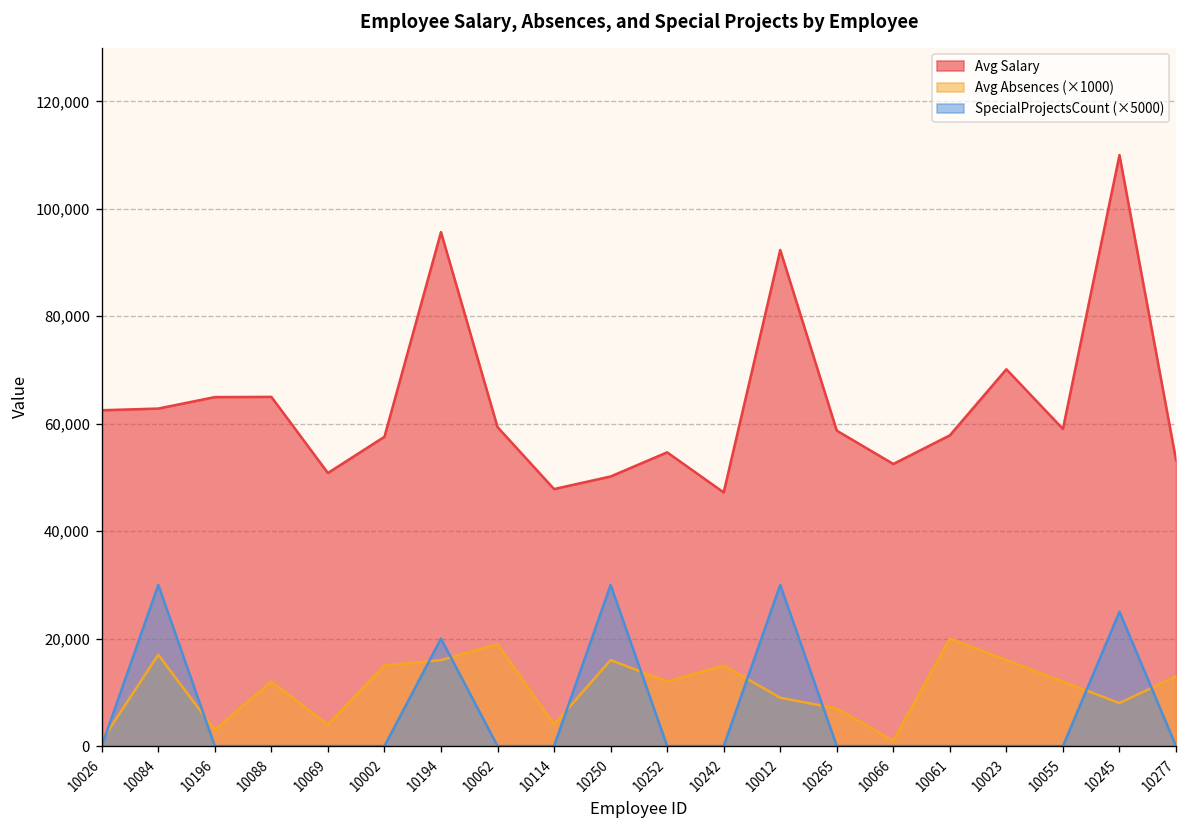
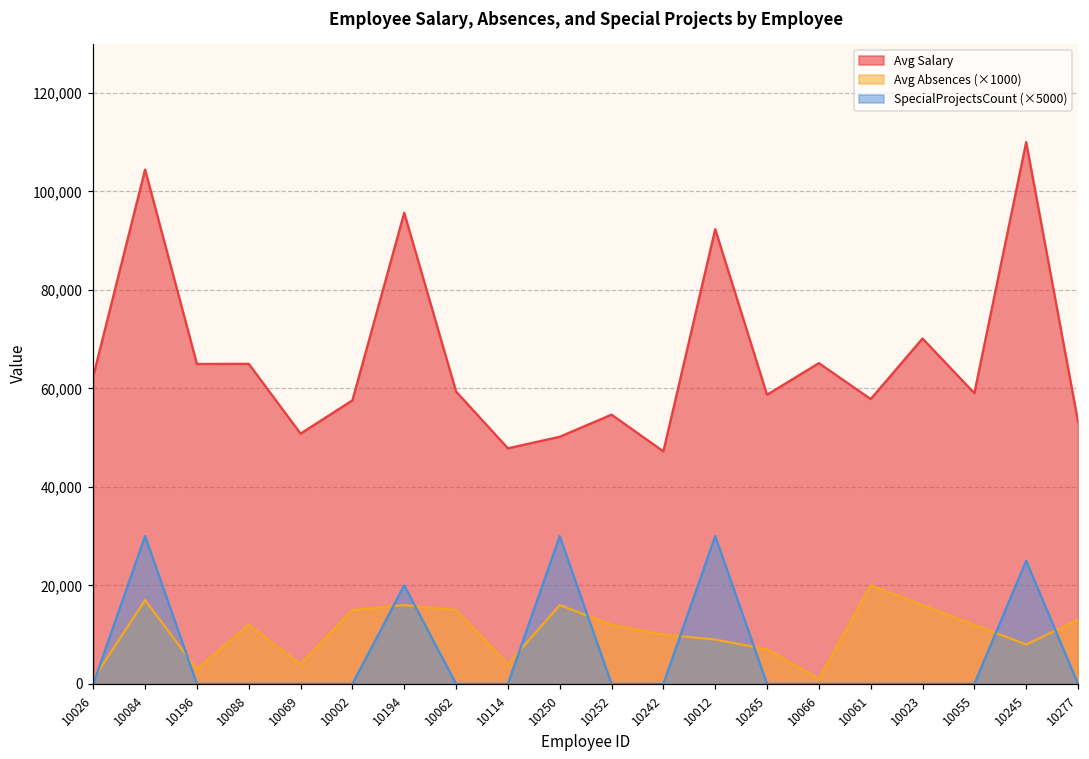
  {
    "Avg Salary": {
      "10026": "63,000",
-     "10084": "63,000",
+     "10084": "104,000",
      "10196": "65,000",
      "10088": "65,000",
      "10069": "51,000",
      "10002": "58,000",
      "10194": "96,000",
      "10062": "59,000",
      "10114": "48,000",
      "10250": "50,000",
      "10252": "55,000",
      "10242": "47,000",
      "10012": "92,000",
      "10265": "59,000",
-     "10066": "53,000",
+     "10066": "65,000",
      "10061": "58,000",
      "10023": "70,000",
      "10055": "59,000",
      "10245": "110,000",
      "10277": "53,000"
    },
    "Avg Absences (×1000)": {
      "10026": "1,000",
      "10084": "17,000",
      "10196": "3,000",
      "10088": "12,000",
      "10069": "4,000",
      "10002": "15,000",
      "10194": "16,000",
-     "10062": "19,000",
+     "10062": "15,000",
      "10114": "4,000",
      "10250": "16,000",
      "10252": "12,000",
-     "10242": "15,000",
+     "10242": "10,000",
      "10012": "9,000",
      "10265": "7,000",
      "10066": "1,000",
      "10061": "20,000",
      "10023": "16,000",
      "10055": "12,000",
      "10245": "8,000",
      "10277": "13,000"
    },
    "SpecialProjectsCount (×5000)": {
      "10026": "0",
      "10084": "30,000",
      "10196": "0",
      "10088": "0",
      "10069": "0",
      "10002": "0",
      "10194": "20,000",
      "10062": "0",
      "10114": "0",
      "10250": "30,000",
      "10252": "0",
      "10242": "0",
      "10012": "30,000",
      "10265": "0",
      "10066": "0",
      "10061": "0",
      "10023": "0",
      "10055": "0",
      "10245": "25,000",
      "10277": "0"
    }
  }
